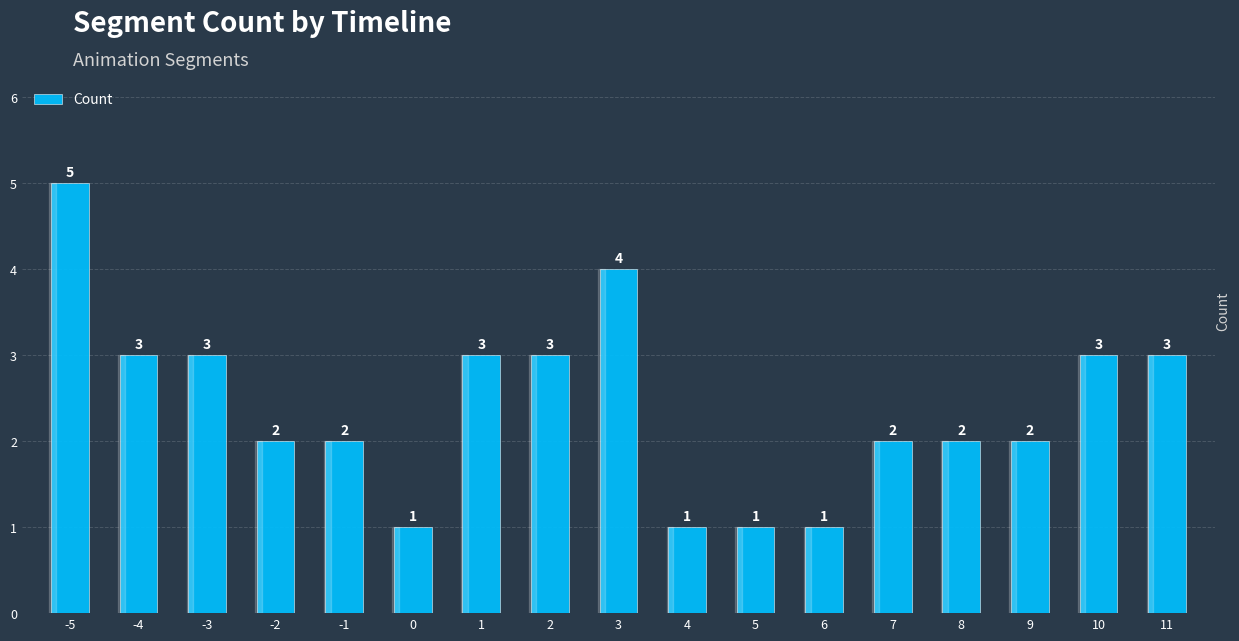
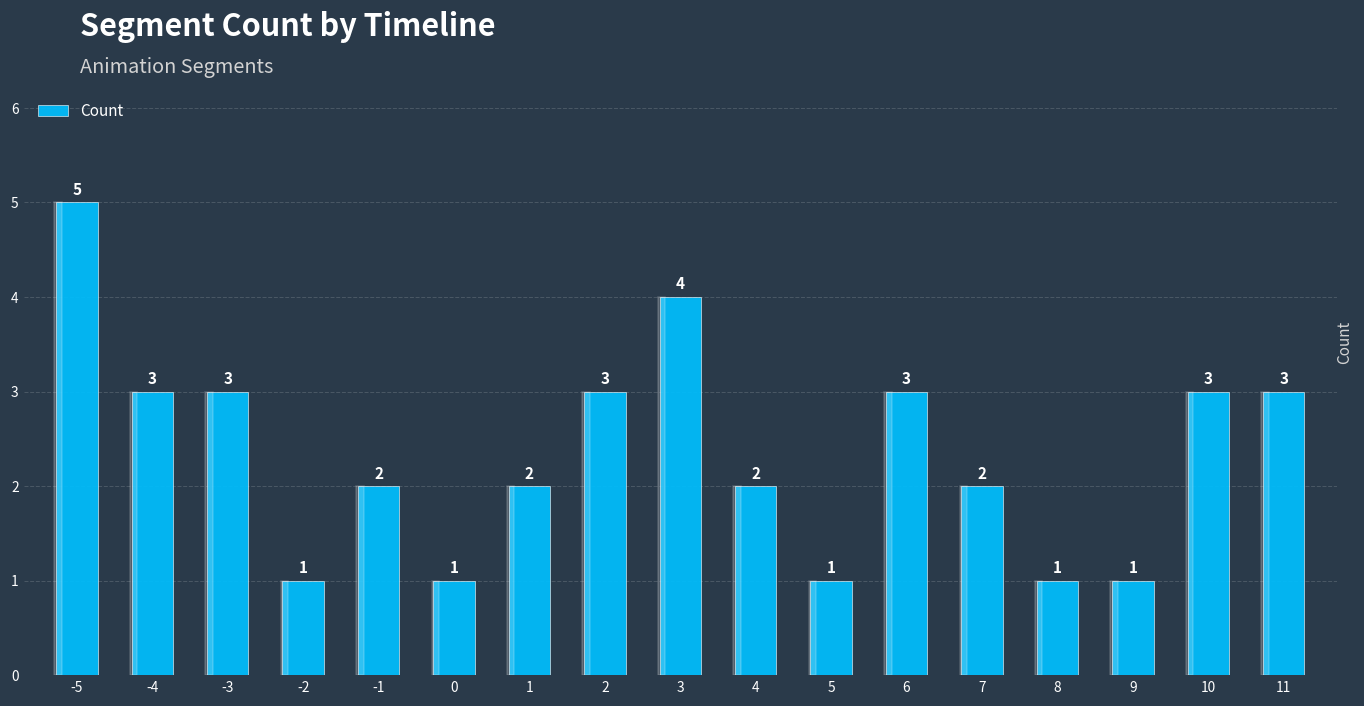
  {
    "-5": 5,
    "-4": 3,
    "-3": 3,
-   "-2": 2,
+   "-2": 1,
    "-1": 2,
    "0": 1,
-   "1": 3,
+   "1": 2,
    "2": 3,
    "3": 4,
-   "4": 1,
+   "4": 2,
    "5": 1,
-   "6": 1,
+   "6": 3,
    "7": 2,
-   "8": 2,
-   "9": 2,
+   "8": 1,
+   "9": 1,
    "10": 3,
    "11": 3
  }
